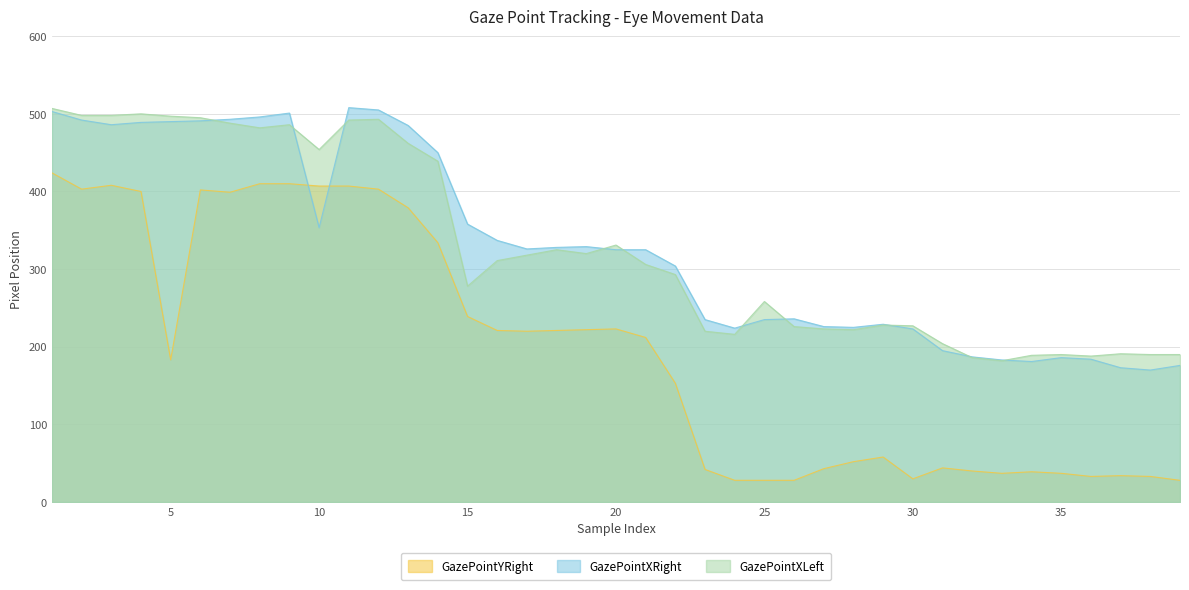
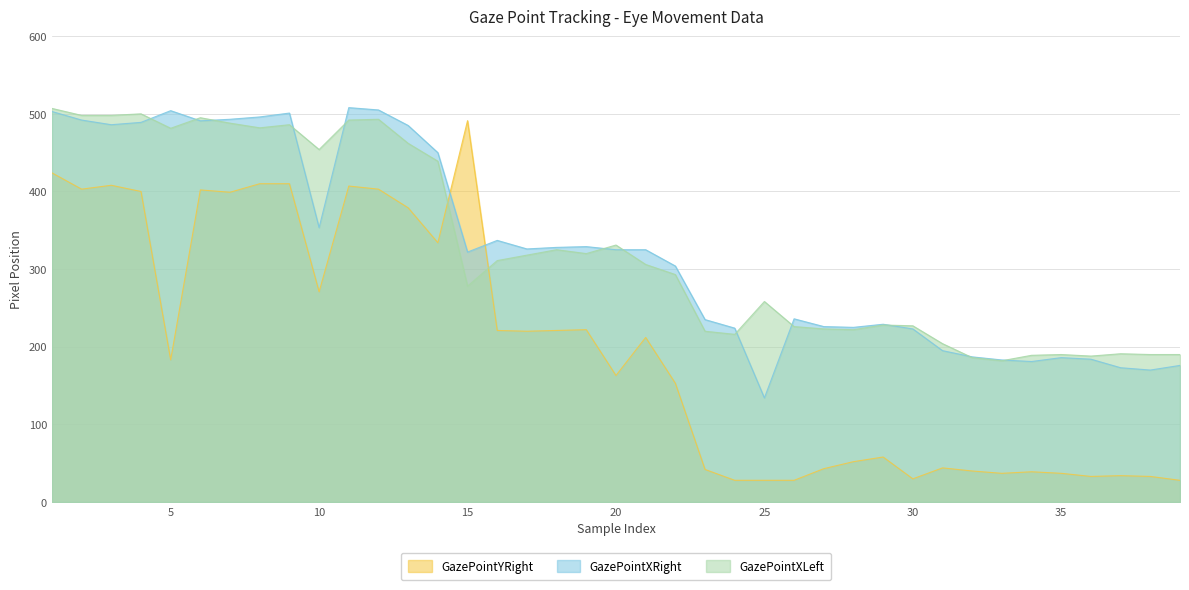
  {
    "GazePointYRight": {
      "5": 180,
-     "10": 410,
-     "15": 240,
-     "20": 220,
+     "10": 270,
+     "15": 490,
+     "20": 160,
      "25": 30,
      "30": 30,
      "35": 40
    },
    "GazePointXRight": {
-     "5": 490,
+     "5": 500,
      "10": 350,
-     "15": 360,
+     "15": 320,
      "20": 330,
-     "25": 240,
+     "25": 130,
      "30": 220,
      "35": 190
    },
    "GazePointXLeft": {
-     "5": 500,
+     "5": 480,
      "10": 450,
      "15": 280,
      "20": 330,
      "25": 260,
      "30": 230,
      "35": 190
    }
  }
